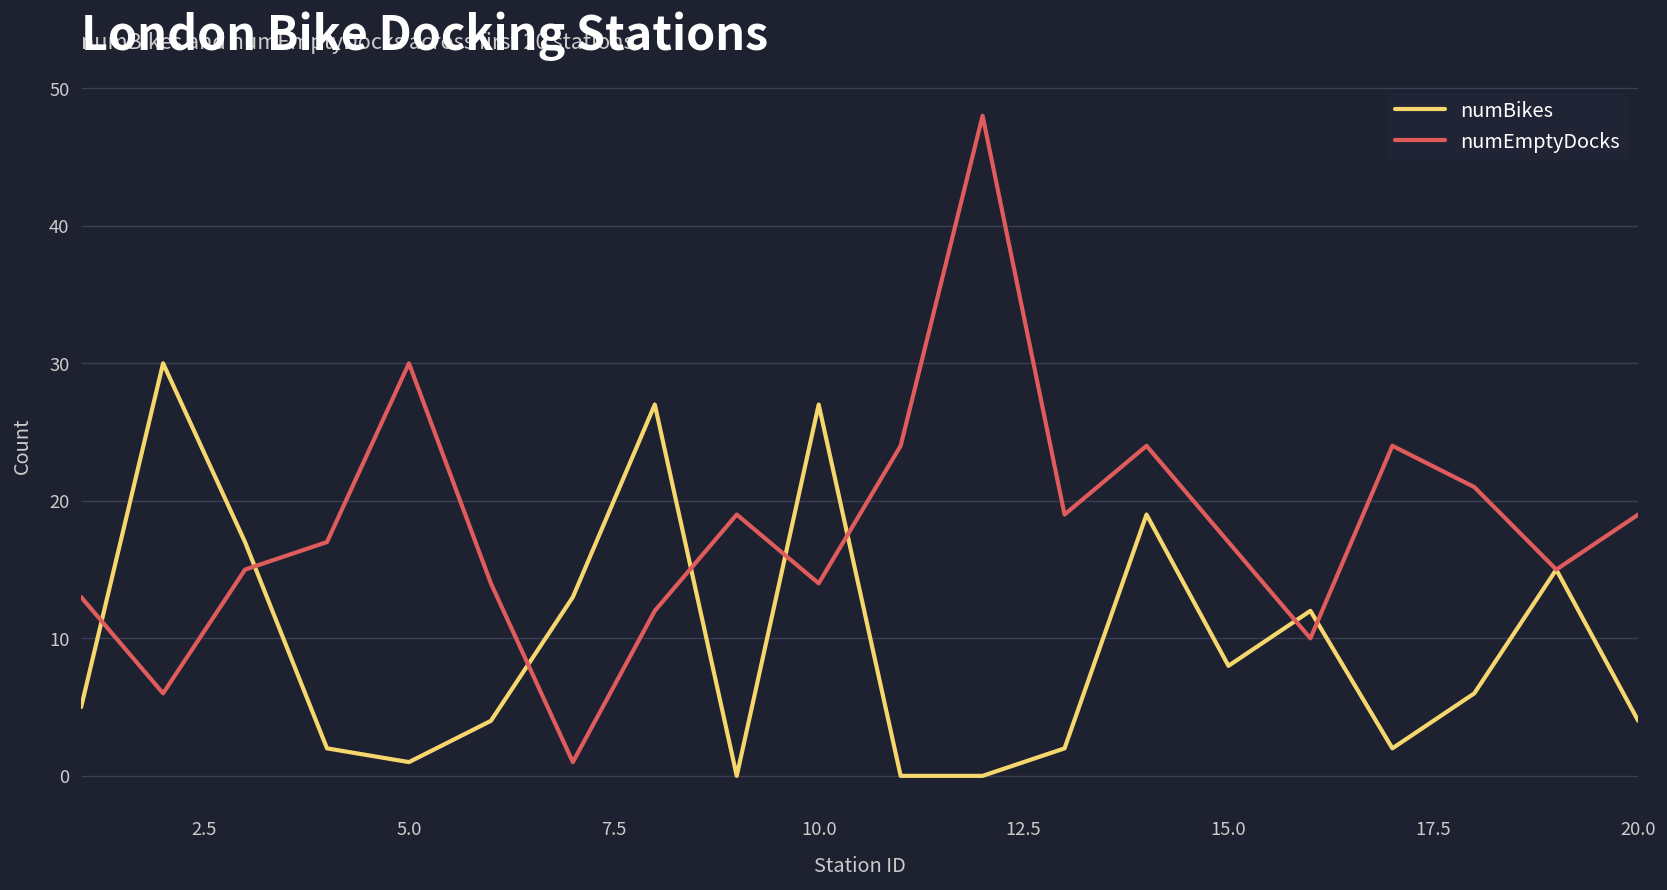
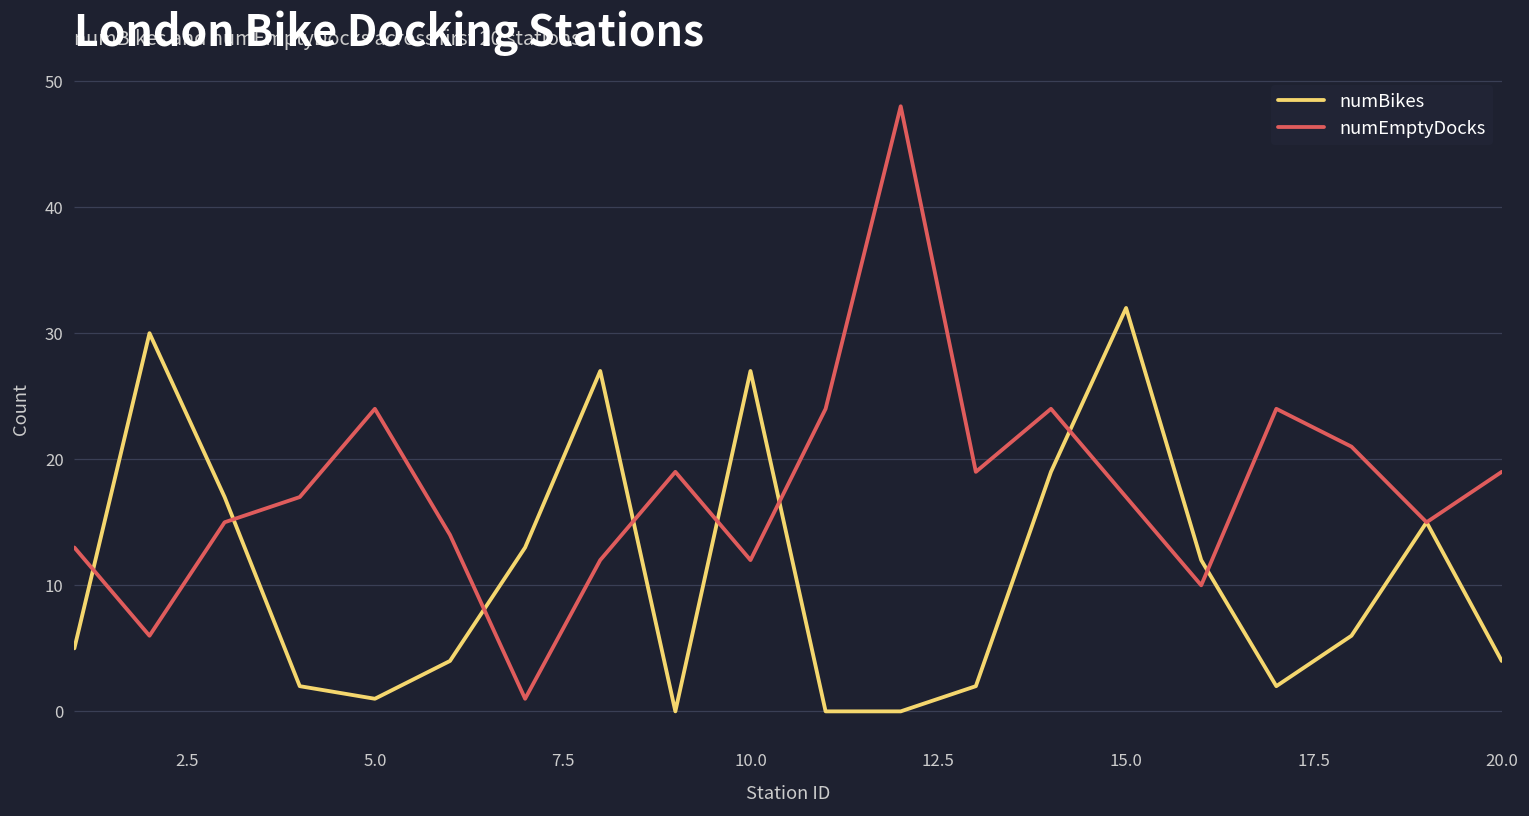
  {
    "numBikes": {
      "5.0": 1,
      "10.0": 27,
-     "15.0": 8,
+     "15.0": 32,
      "20.0": 4
    },
    "numEmptyDocks": {
-     "5.0": 30,
-     "10.0": 14,
+     "5.0": 24,
+     "10.0": 12,
      "15.0": 17,
      "20.0": 19
    }
  }
